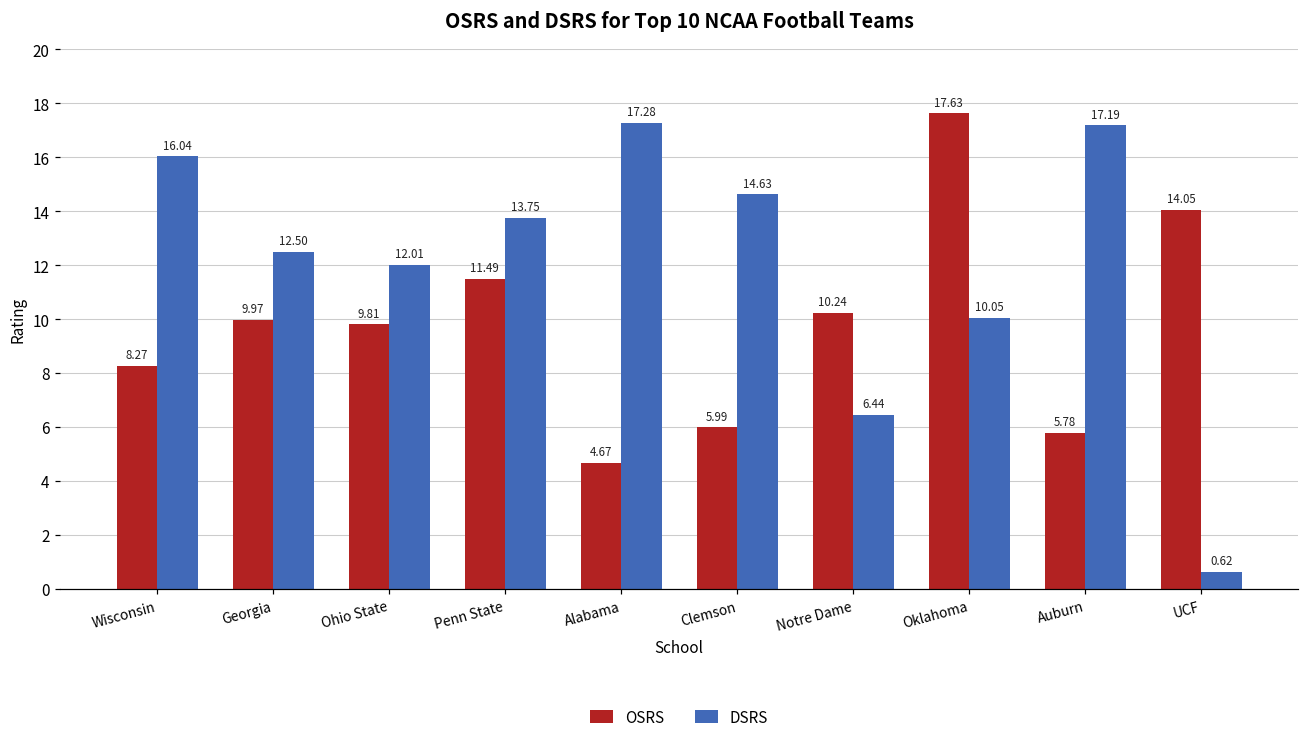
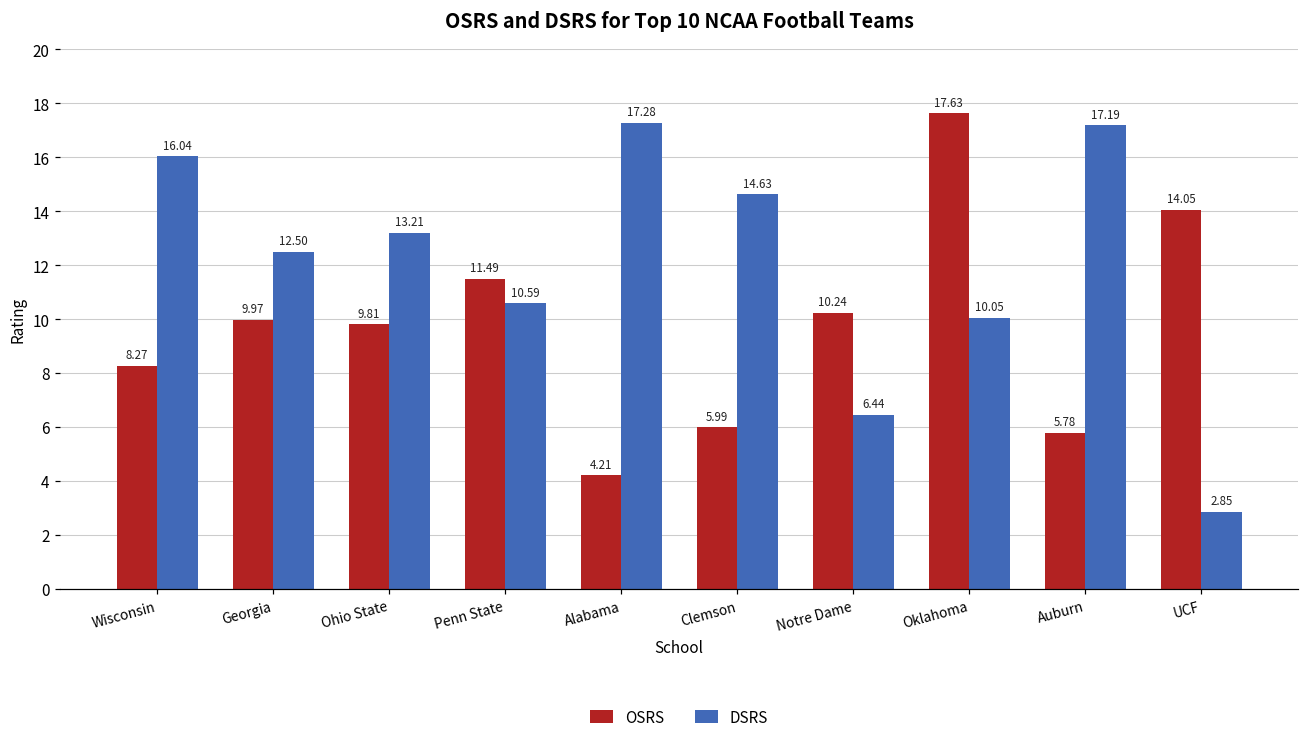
  {
    "OSRS": {
      "Wisconsin": 8.27,
      "Georgia": 9.97,
      "Ohio State": 9.81,
      "Penn State": 11.49,
-     "Alabama": 4.67,
+     "Alabama": 4.21,
      "Clemson": 5.99,
      "Notre Dame": 10.24,
      "Oklahoma": 17.63,
      "Auburn": 5.78,
      "UCF": 14.05
    },
    "DSRS": {
      "Wisconsin": 16.04,
      "Georgia": 12.50,
-     "Ohio State": 12.01,
-     "Penn State": 13.75,
+     "Ohio State": 13.21,
+     "Penn State": 10.59,
      "Alabama": 17.28,
      "Clemson": 14.63,
      "Notre Dame": 6.44,
      "Oklahoma": 10.05,
      "Auburn": 17.19,
-     "UCF": 0.62
+     "UCF": 2.85
    }
  }
